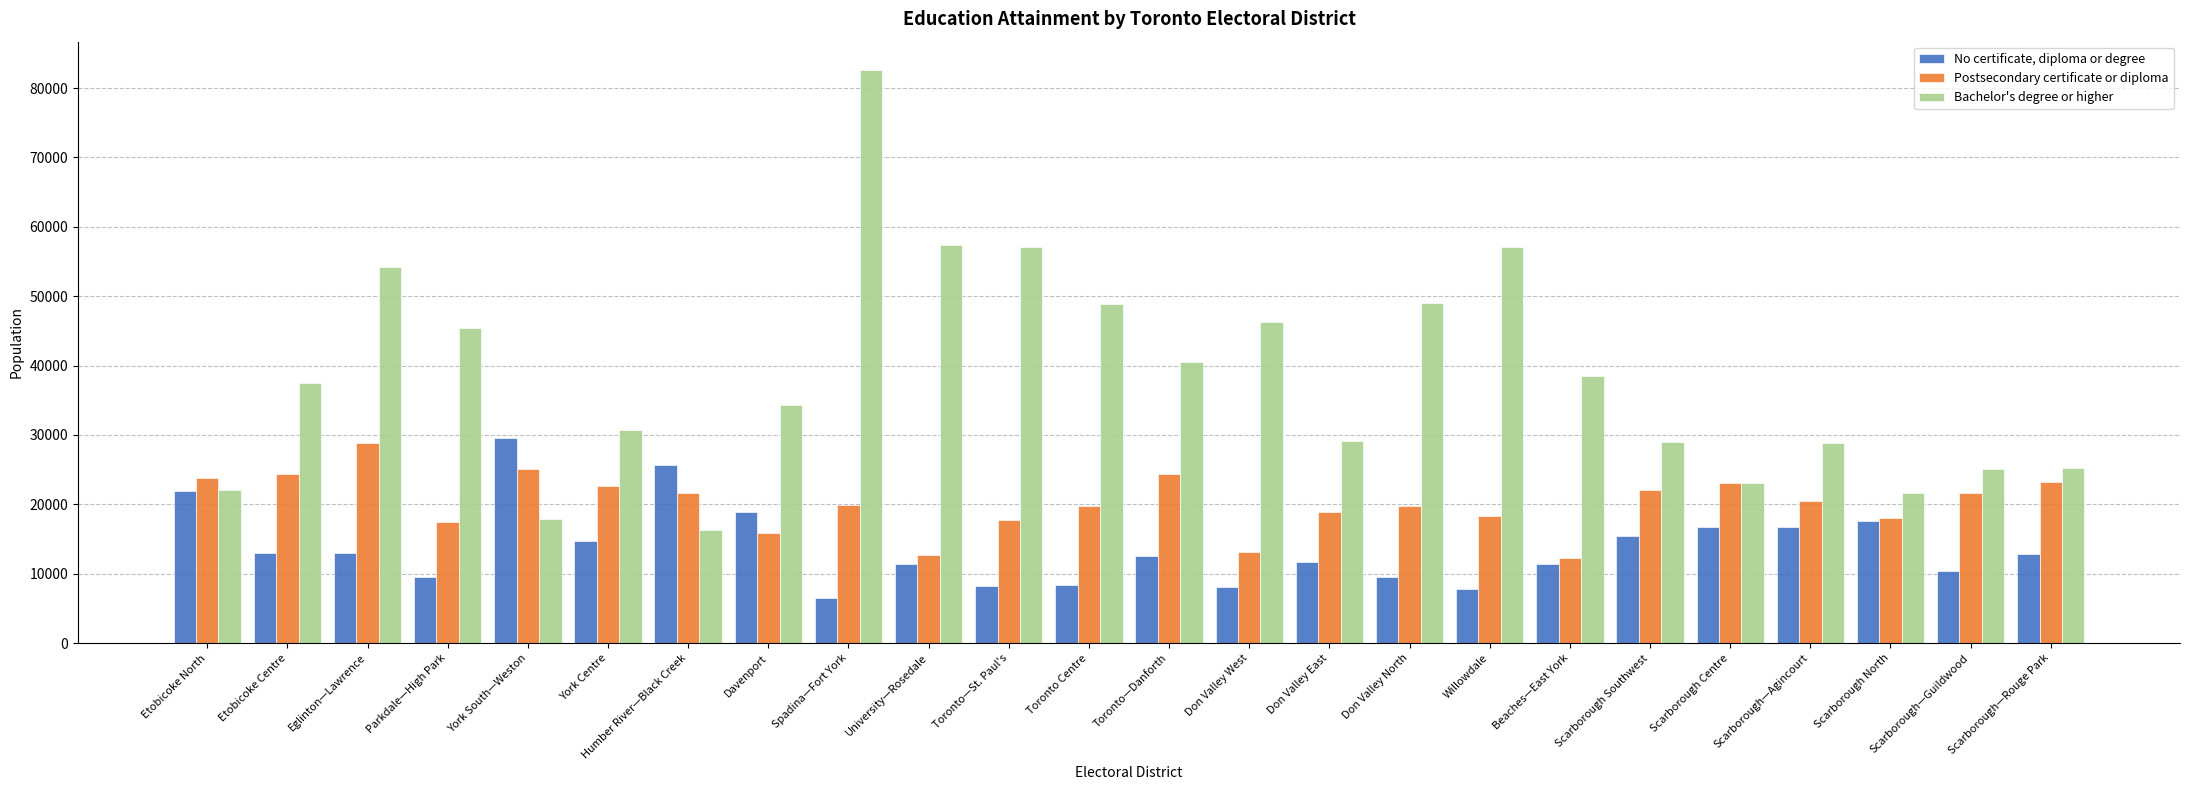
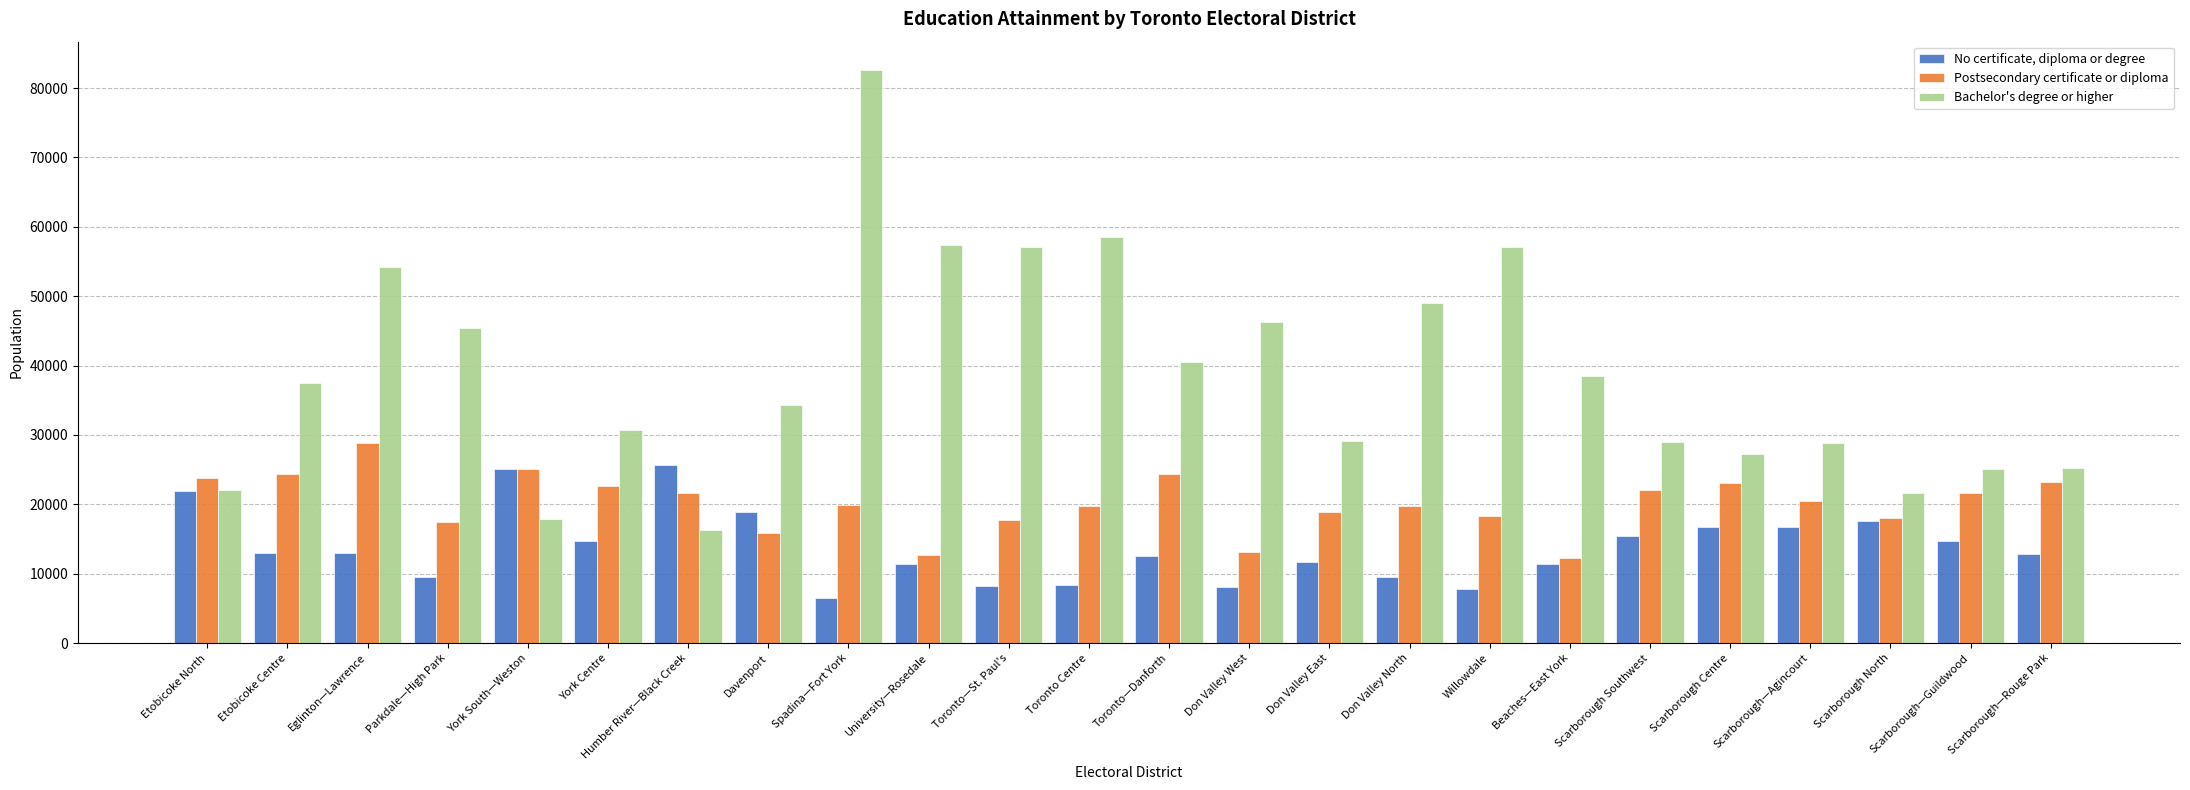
  {
    "No certificate, diploma or degree": {
      "Etobicoke North": 22000,
      "Etobicoke Centre": 13000,
      "Eglinton—Lawrence": 13000,
      "Parkdale—High Park": 10000,
-     "York South—Weston": 30000,
+     "York South—Weston": 25000,
      "York Centre": 15000,
      "Humber River—Black Creek": 26000,
      "Davenport": 19000,
      "Spadina—Fort York": 7000,
      "University—Rosedale": 11000,
      "Toronto—St. Paul's": 8000,
      "Toronto Centre": 8000,
      "Toronto—Danforth": 12000,
      "Don Valley West": 8000,
      "Don Valley East": 12000,
      "Don Valley North": 10000,
      "Willowdale": 8000,
      "Beaches—East York": 11000,
      "Scarborough Southwest": 15000,
      "Scarborough Centre": 17000,
      "Scarborough—Agincourt": 17000,
      "Scarborough North": 18000,
-     "Scarborough—Guildwood": 10000,
+     "Scarborough—Guildwood": 15000,
      "Scarborough—Rouge Park": 13000
    },
    "Postsecondary certificate or diploma": {
      "Etobicoke North": 24000,
      "Etobicoke Centre": 24000,
      "Eglinton—Lawrence": 29000,
      "Parkdale—High Park": 17000,
      "York South—Weston": 25000,
      "York Centre": 23000,
      "Humber River—Black Creek": 22000,
      "Davenport": 16000,
      "Spadina—Fort York": 20000,
      "University—Rosedale": 13000,
      "Toronto—St. Paul's": 18000,
      "Toronto Centre": 20000,
      "Toronto—Danforth": 24000,
      "Don Valley West": 13000,
      "Don Valley East": 19000,
      "Don Valley North": 20000,
      "Willowdale": 18000,
      "Beaches—East York": 12000,
      "Scarborough Southwest": 22000,
      "Scarborough Centre": 23000,
      "Scarborough—Agincourt": 20000,
      "Scarborough North": 18000,
      "Scarborough—Guildwood": 22000,
      "Scarborough—Rouge Park": 23000
    },
    "Bachelor's degree or higher": {
      "Etobicoke North": 22000,
      "Etobicoke Centre": 38000,
      "Eglinton—Lawrence": 54000,
      "Parkdale—High Park": 45000,
      "York South—Weston": 18000,
      "York Centre": 31000,
      "Humber River—Black Creek": 16000,
      "Davenport": 34000,
      "Spadina—Fort York": 83000,
      "University—Rosedale": 57000,
      "Toronto—St. Paul's": 57000,
-     "Toronto Centre": 49000,
+     "Toronto Centre": 59000,
      "Toronto—Danforth": 41000,
      "Don Valley West": 46000,
      "Don Valley East": 29000,
      "Don Valley North": 49000,
      "Willowdale": 57000,
      "Beaches—East York": 38000,
      "Scarborough Southwest": 29000,
-     "Scarborough Centre": 23000,
+     "Scarborough Centre": 27000,
      "Scarborough—Agincourt": 29000,
      "Scarborough North": 22000,
      "Scarborough—Guildwood": 25000,
      "Scarborough—Rouge Park": 25000
    }
  }
